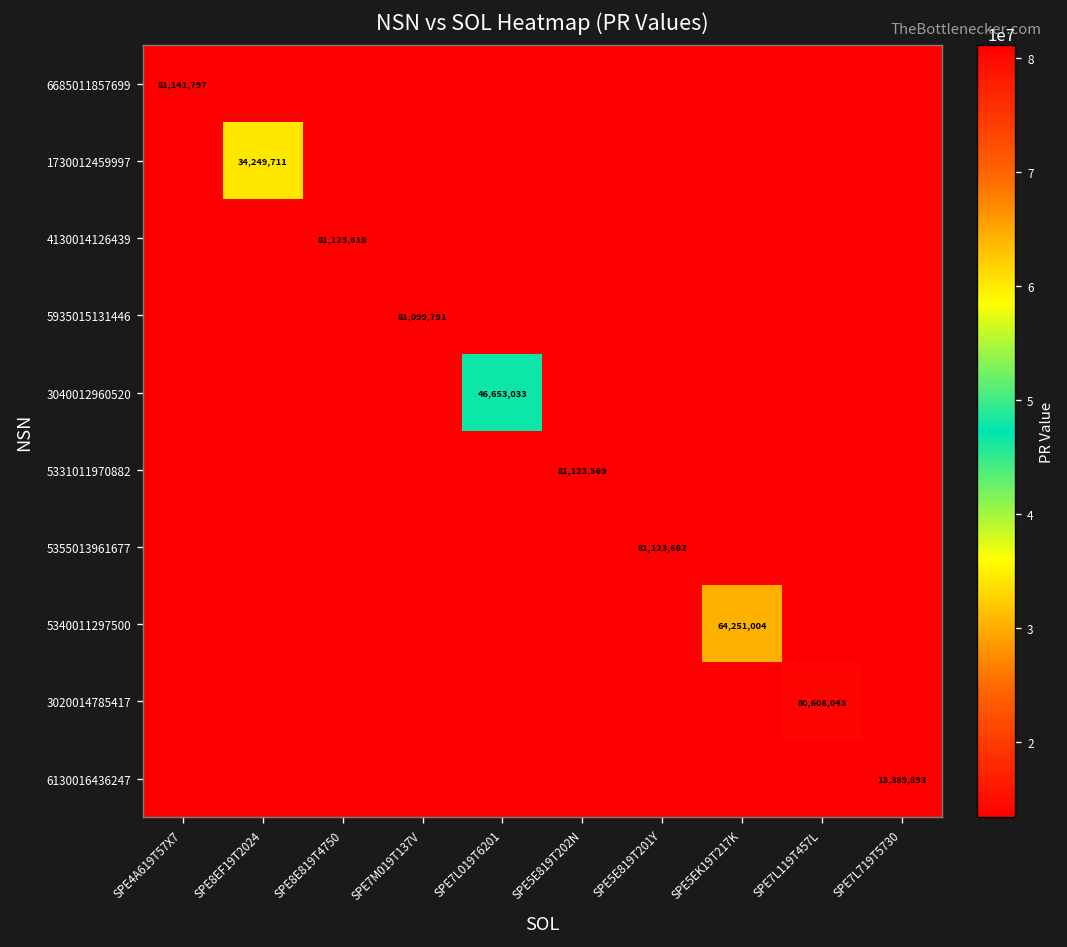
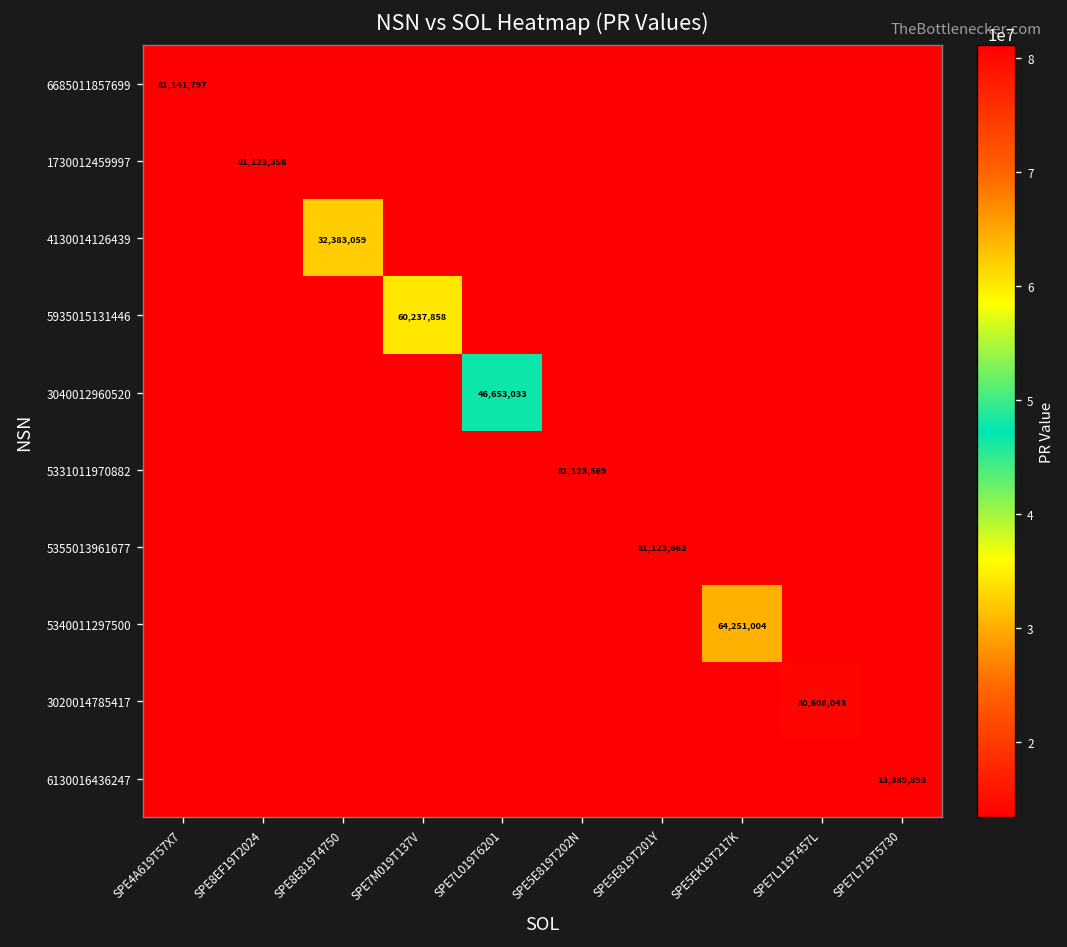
  {
    "6685011857699": {
      "SPE4A619T57X7": "81,141,797"
    },
    "1730012459997": {
-     "SPE8EF19T2024": "34,249,711"
+     "SPE8EF19T2024": "81,123,358"
    },
    "4130014126439": {
-     "SPE8E819T4750": "81,123,618"
+     "SPE8E819T4750": "32,383,059"
    },
    "5935015131446": {
-     "SPE7M019T137V": "81,099,791"
+     "SPE7M019T137V": "60,237,858"
    },
    "3040012960520": {
      "SPE7L019T6201": "46,653,033"
    },
    "5331011970882": {
      "SPE5E819T202N": "81,123,569"
    },
    "5355013961677": {
      "SPE5E819T201Y": "81,123,662"
    },
    "5340011297500": {
      "SPE5EK19T217K": "64,251,004"
    },
    "3020014785417": {
      "SPE7L119T457L": "80,608,043"
    },
    "6130016436247": {
      "SPE7L719T5730": "13,389,893"
    }
  }
